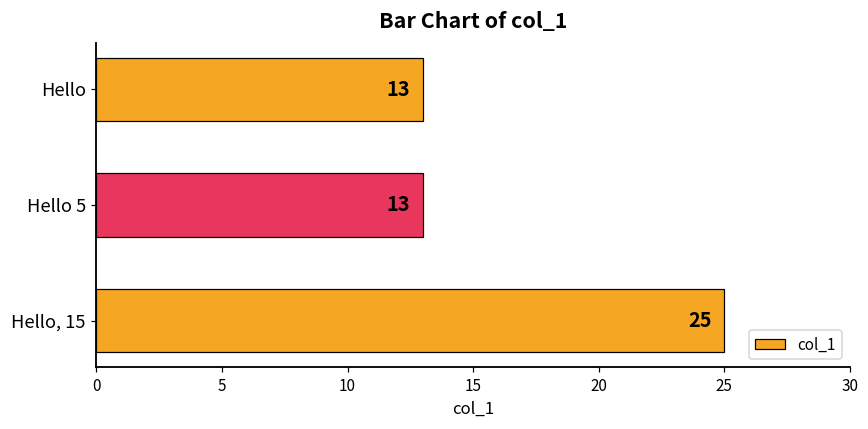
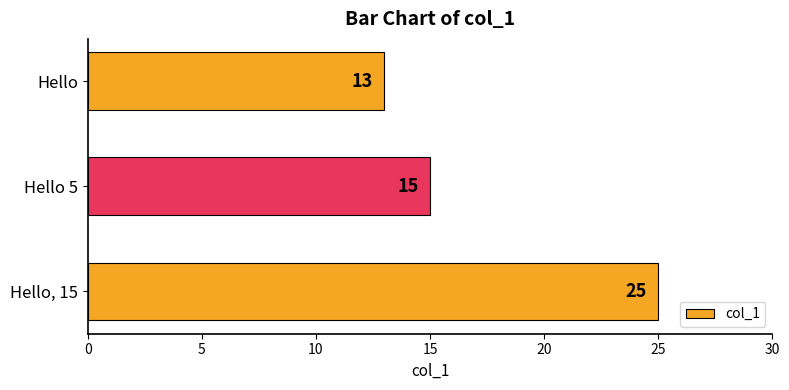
  {
    "Hello": 13,
-   "Hello 5": 13,
+   "Hello 5": 15,
    "Hello, 15": 25
  }
